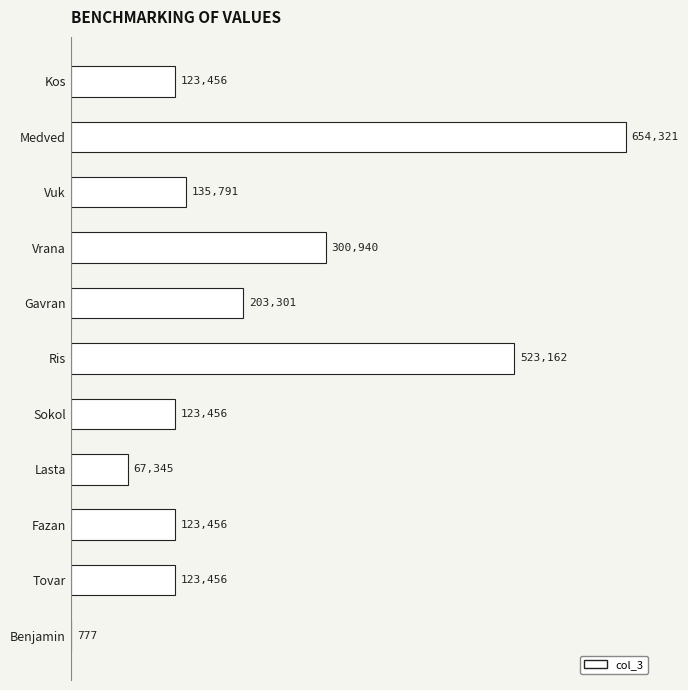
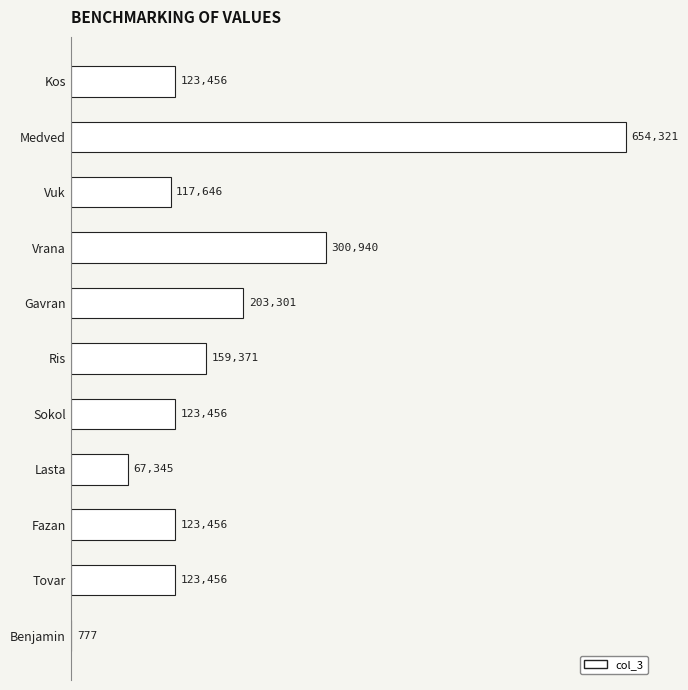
  {
    "Kos": "123,456",
    "Medved": "654,321",
-   "Vuk": "135,791",
+   "Vuk": "117,646",
    "Vrana": "300,940",
    "Gavran": "203,301",
-   "Ris": "523,162",
+   "Ris": "159,371",
    "Sokol": "123,456",
    "Lasta": "67,345",
    "Fazan": "123,456",
    "Tovar": "123,456",
    "Benjamin": "777"
  }
